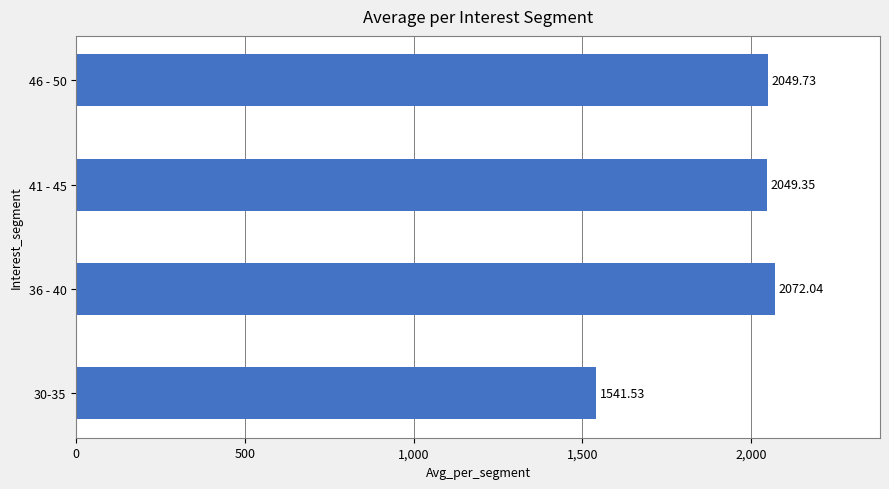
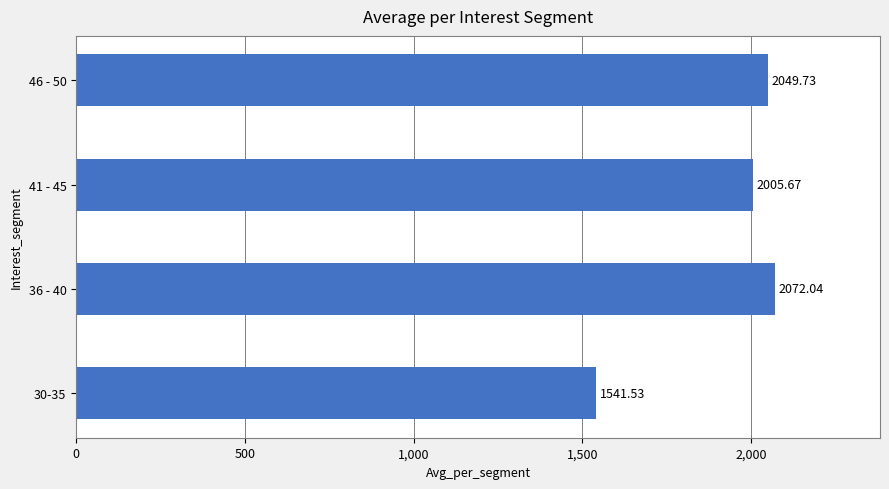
  {
    "46 - 50": 2049.73,
-   "41 - 45": 2049.35,
+   "41 - 45": 2005.67,
    "36 - 40": 2072.04,
    "30-35": 1541.53
  }
